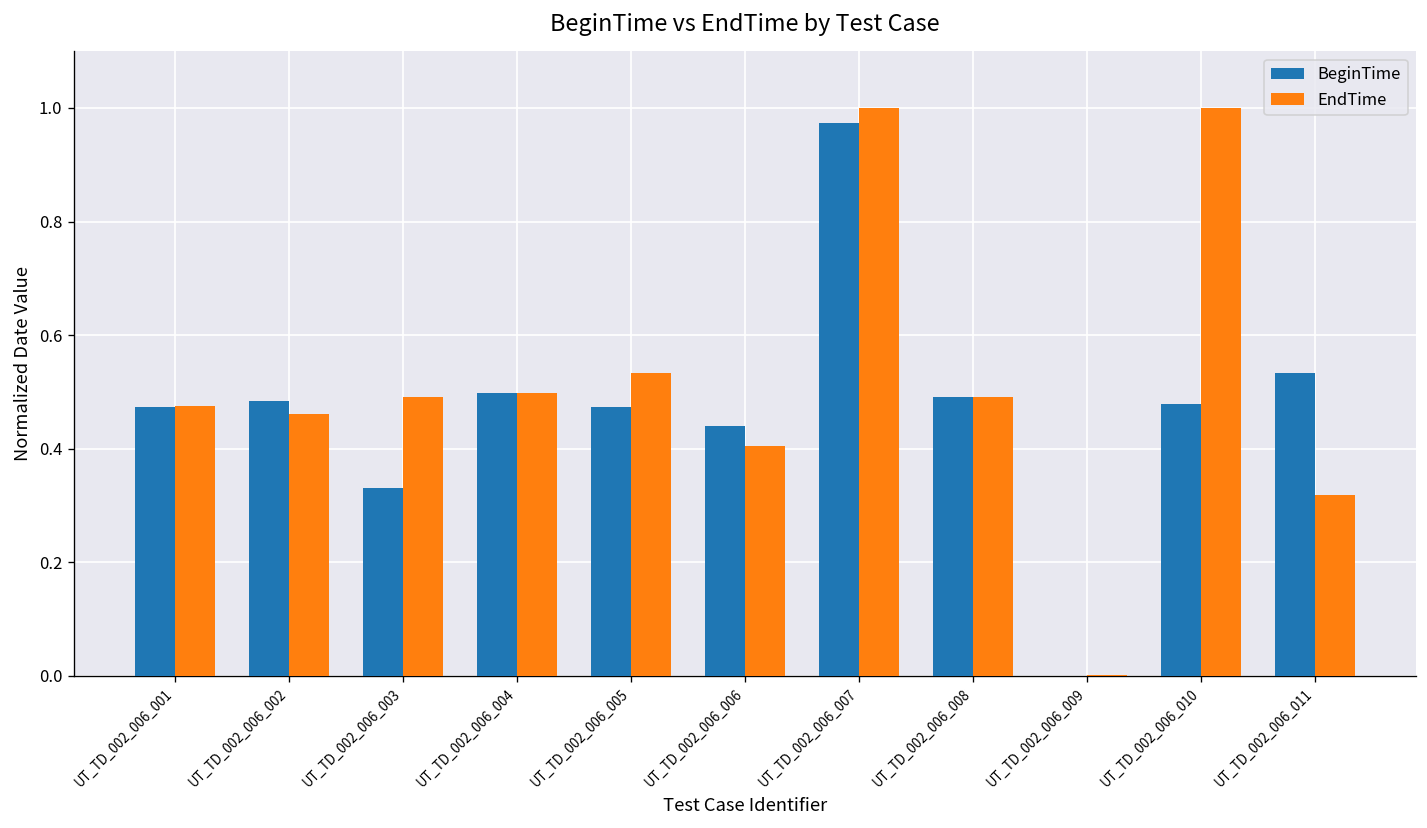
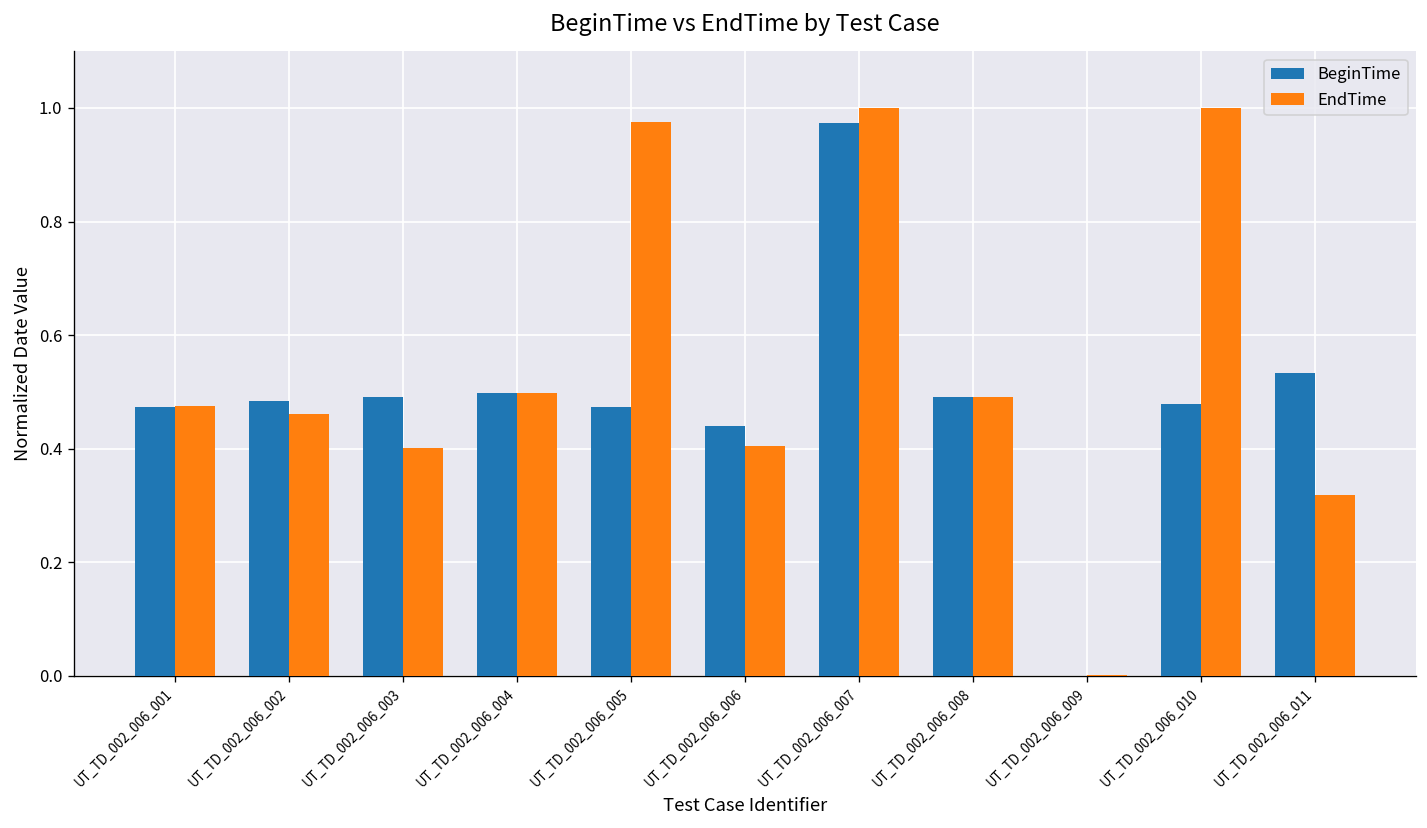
  {
    "BeginTime": {
      "UT_TD_002_006_001": 0.47,
      "UT_TD_002_006_002": 0.48,
-     "UT_TD_002_006_003": 0.33,
+     "UT_TD_002_006_003": 0.49,
      "UT_TD_002_006_004": 0.50,
      "UT_TD_002_006_005": 0.47,
      "UT_TD_002_006_006": 0.44,
      "UT_TD_002_006_007": 0.97,
      "UT_TD_002_006_008": 0.49,
      "UT_TD_002_006_009": 0.00,
      "UT_TD_002_006_010": 0.48,
      "UT_TD_002_006_011": 0.53
    },
    "EndTime": {
      "UT_TD_002_006_001": 0.47,
      "UT_TD_002_006_002": 0.46,
-     "UT_TD_002_006_003": 0.49,
+     "UT_TD_002_006_003": 0.40,
      "UT_TD_002_006_004": 0.50,
-     "UT_TD_002_006_005": 0.53,
+     "UT_TD_002_006_005": 0.98,
      "UT_TD_002_006_006": 0.41,
      "UT_TD_002_006_007": 1.00,
      "UT_TD_002_006_008": 0.49,
      "UT_TD_002_006_010": 1.00,
      "UT_TD_002_006_011": 0.32
    }
  }
